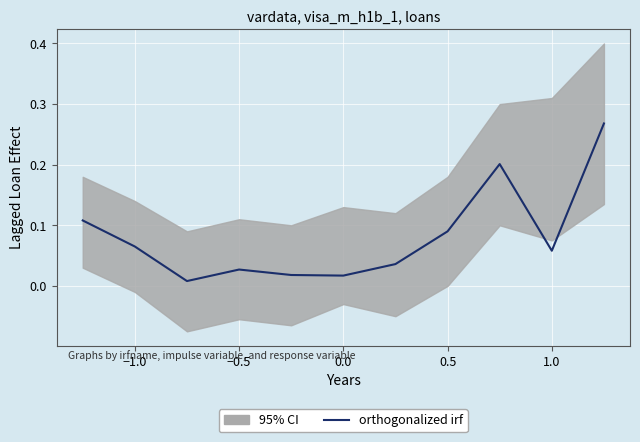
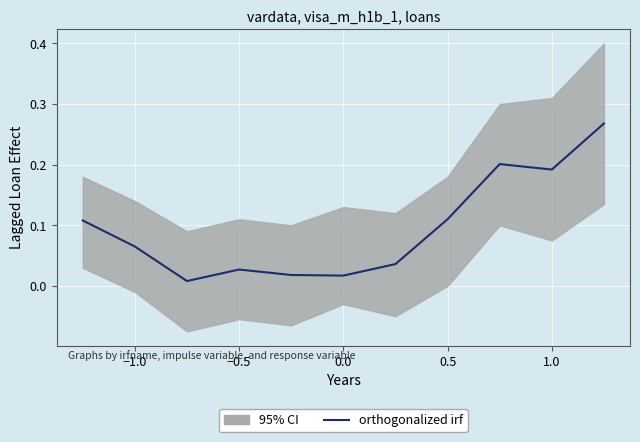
  {
    "orthogonalized irf": {
      "−1.0": 0.07,
      "−0.5": 0.03,
      "0.0": 0.02,
-     "0.5": 0.09,
-     "1.0": 0.06
+     "0.5": 0.11,
+     "1.0": 0.19
    }
  }
